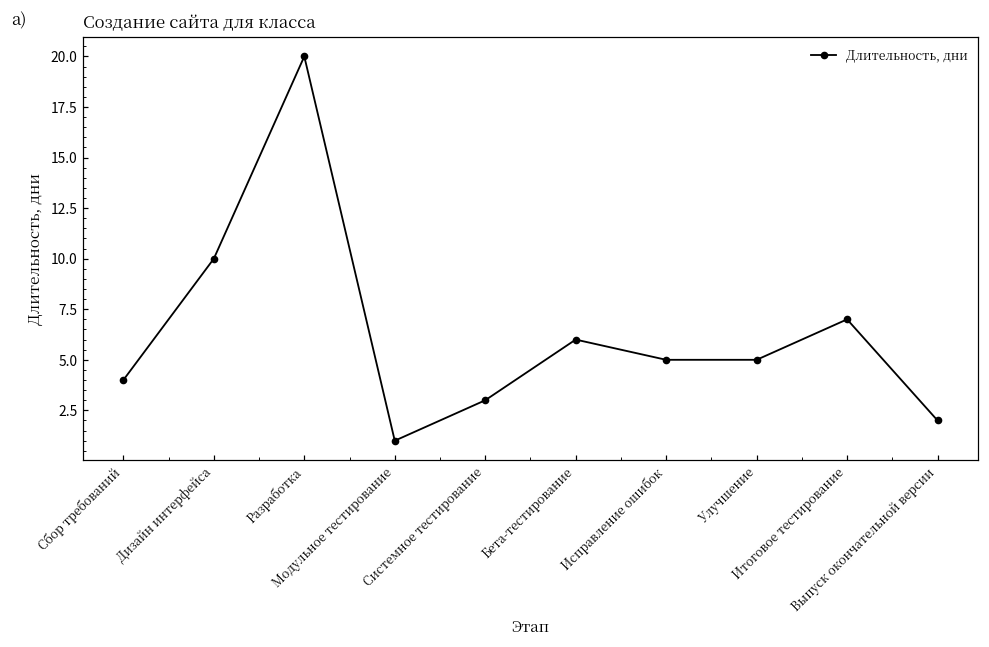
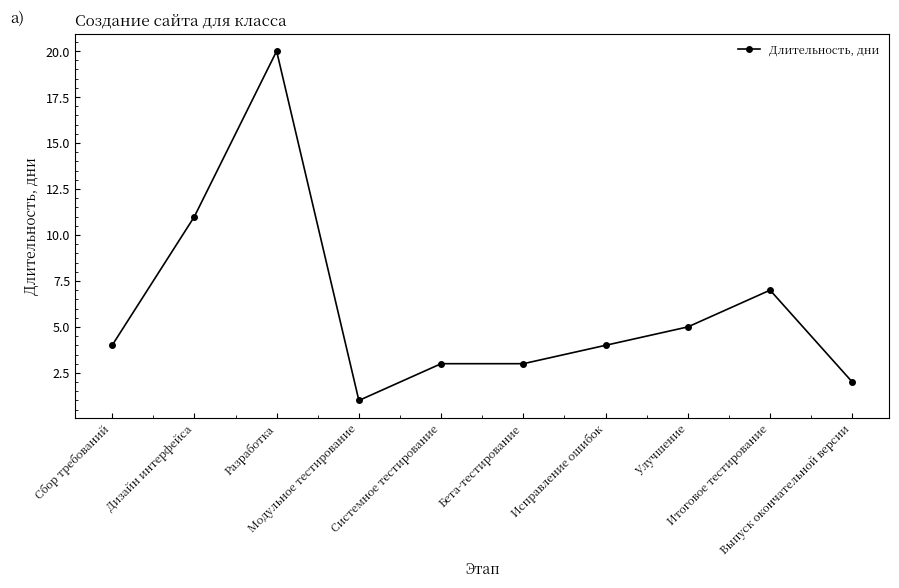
  {
    "Сбор требований": 4,
-   "Дизайн интерфейса": 10,
+   "Дизайн интерфейса": 11,
    "Разработка": 20,
    "Модульное тестирование": 1,
    "Системное тестирование": 3,
-   "Бета-тестирование": 6,
-   "Исправление ошибок": 5,
+   "Бета-тестирование": 3,
+   "Исправление ошибок": 4,
    "Улучшение": 5,
    "Итоговое тестирование": 7,
    "Выпуск окончательной версии": 2
  }
